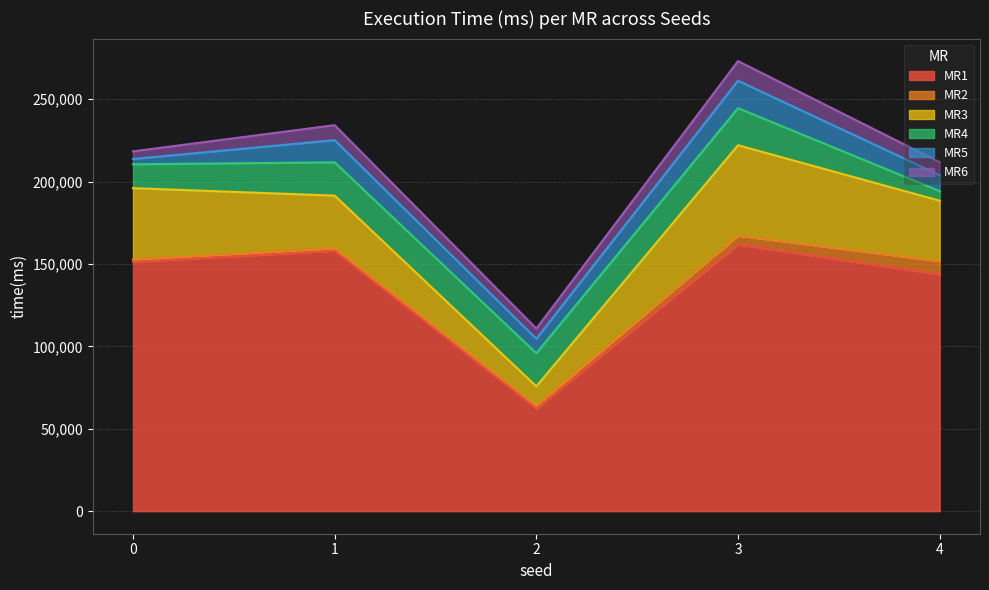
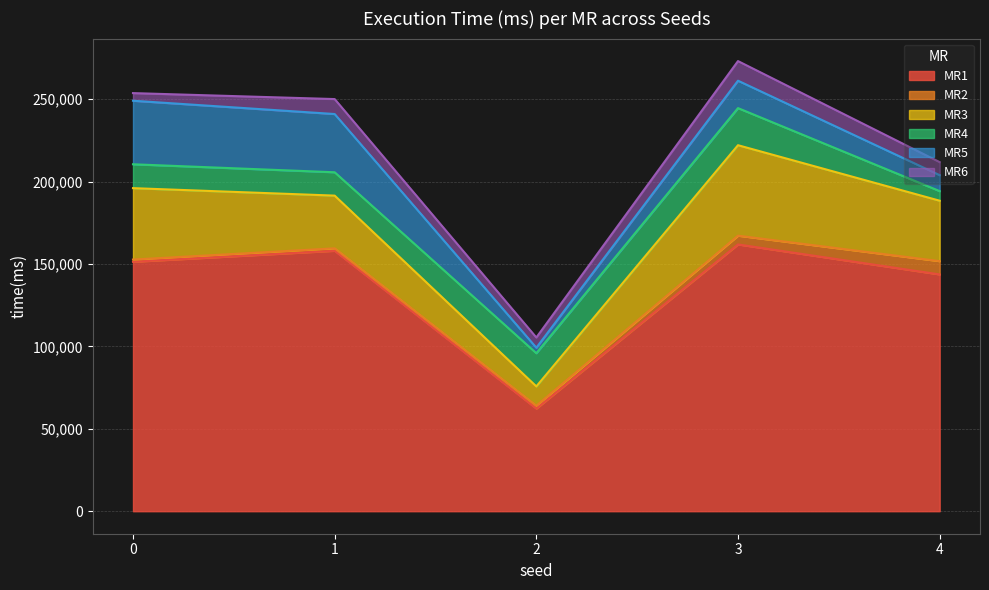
  {
    "MR3": {
      "0": "43,000",
      "1": "32,000",
      "2": "12,000",
      "3": "55,000",
      "4": "37,000"
    },
    "MR4": {
      "0": "14,000",
-     "1": "20,000",
+     "1": "14,000",
      "2": "20,000",
      "3": "23,000",
      "4": "6,000"
    },
    "MR5": {
-     "0": "3,000",
-     "1": "13,000",
-     "2": "9,000",
+     "0": "39,000",
+     "1": "35,000",
+     "2": "3,000",
      "3": "17,000"
    },
    "MR6": {
      "0": "5,000",
      "1": "9,000",
      "2": "6,000",
      "3": "12,000"
    }
  }
